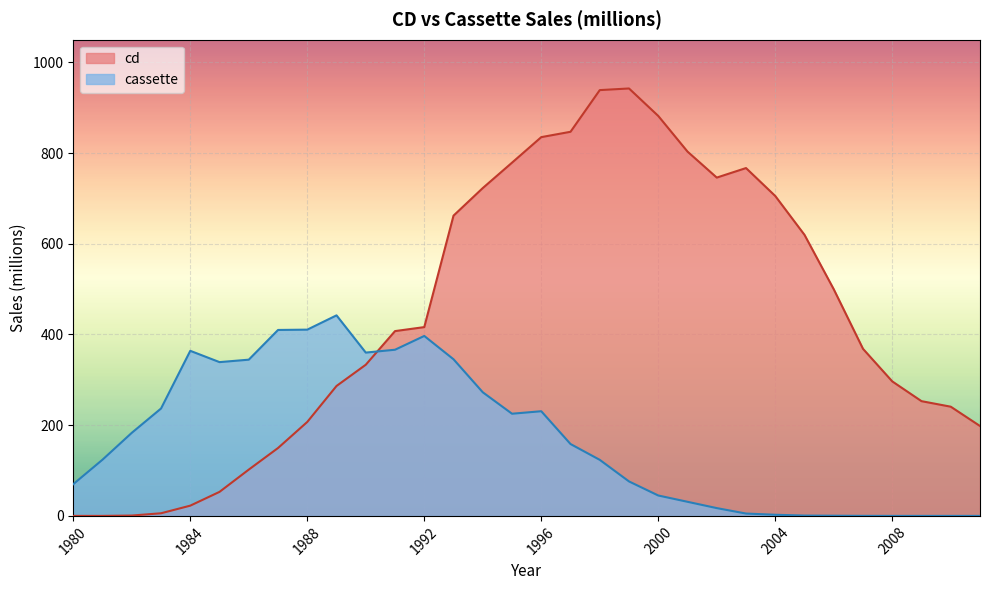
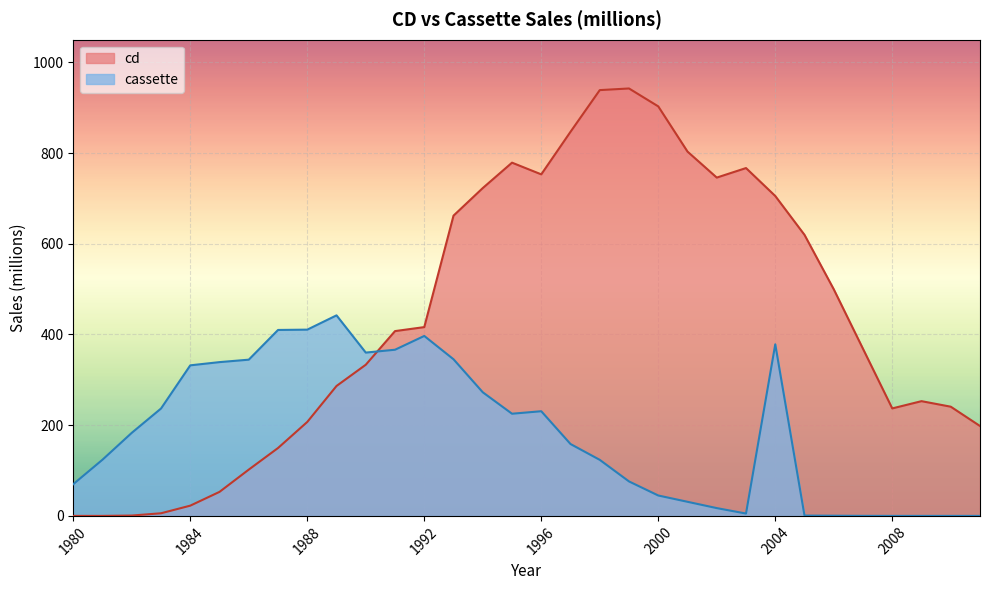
  {
    "cd": {
      "1980": 0,
      "1984": 20,
      "1988": 210,
      "1992": 420,
-     "1996": 840,
-     "2000": 880,
+     "1996": 750,
+     "2000": 900,
      "2004": 710,
-     "2008": 300
+     "2008": 240
    },
    "cassette": {
      "1980": 70,
-     "1984": 360,
+     "1984": 330,
      "1988": 410,
      "1992": 400,
      "1996": 230,
      "2000": 50,
-     "2004": 0,
+     "2004": 380,
      "2008": 0
    }
  }
